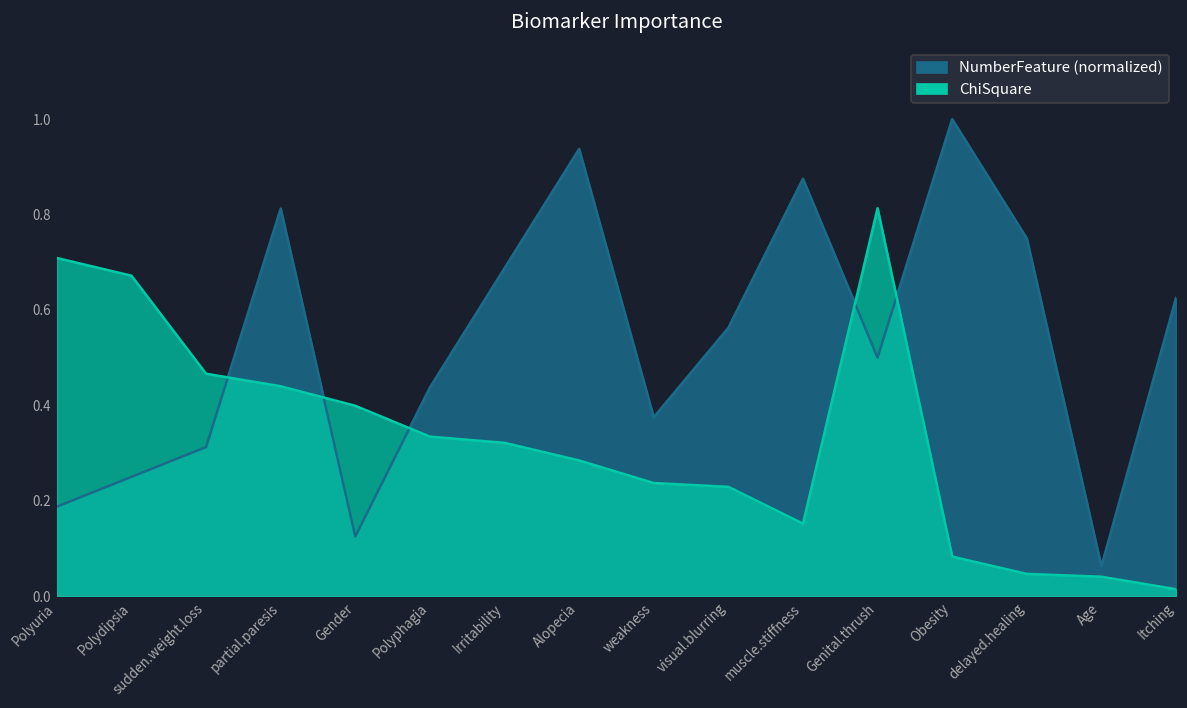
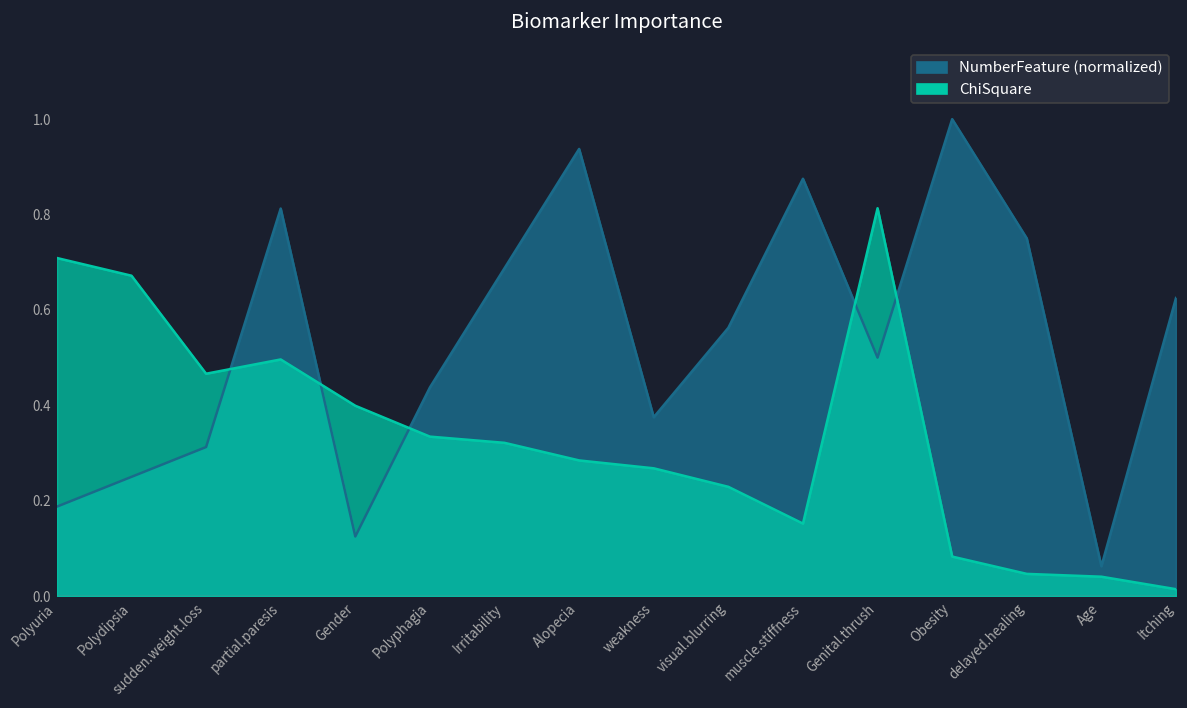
  {
    "ChiSquare": {
      "Polyuria": 0.71,
      "Polydipsia": 0.67,
      "sudden.weight.loss": 0.47,
-     "partial.paresis": 0.44,
+     "partial.paresis": 0.50,
      "Gender": 0.40,
      "Polyphagia": 0.33,
      "Irritability": 0.32,
      "Alopecia": 0.28,
-     "weakness": 0.24,
+     "weakness": 0.27,
      "visual.blurring": 0.23,
      "muscle.stiffness": 0.15,
      "Genital.thrush": 0.81,
      "Obesity": 0.08,
      "delayed.healing": 0.05,
      "Age": 0.04,
      "Itching": 0.01
    }
  }
